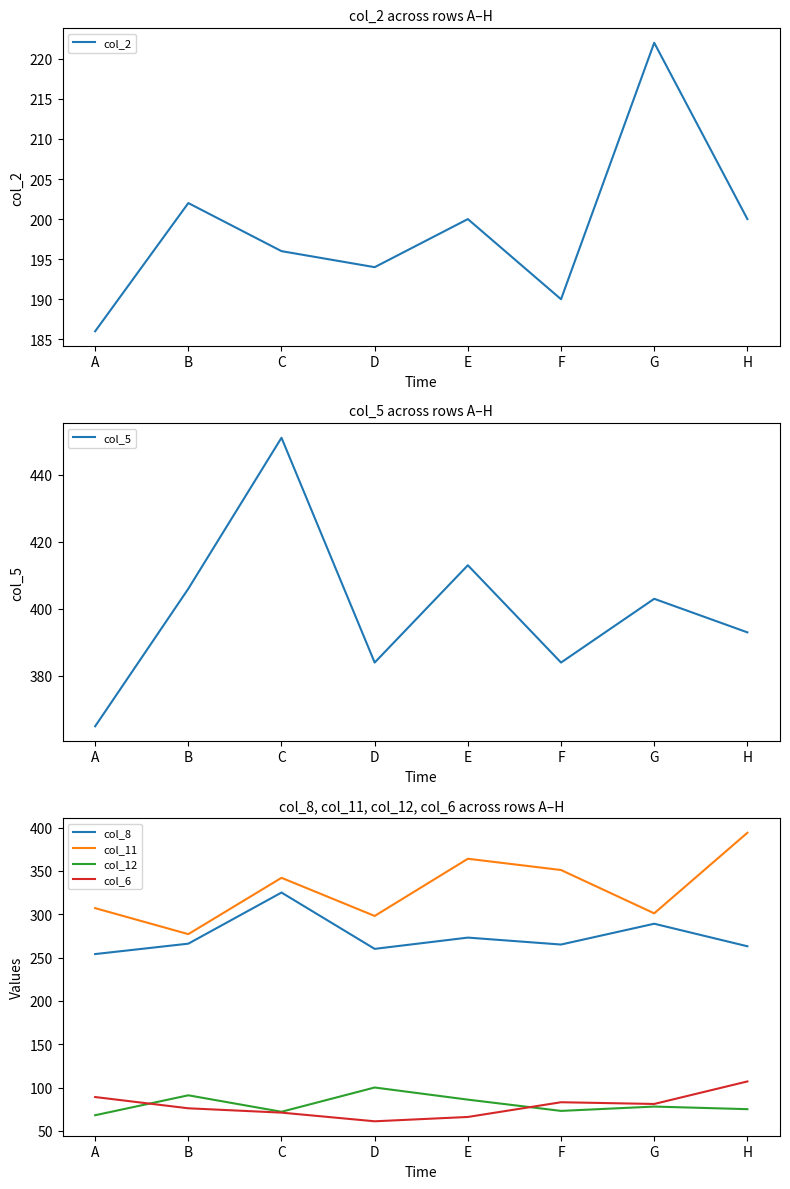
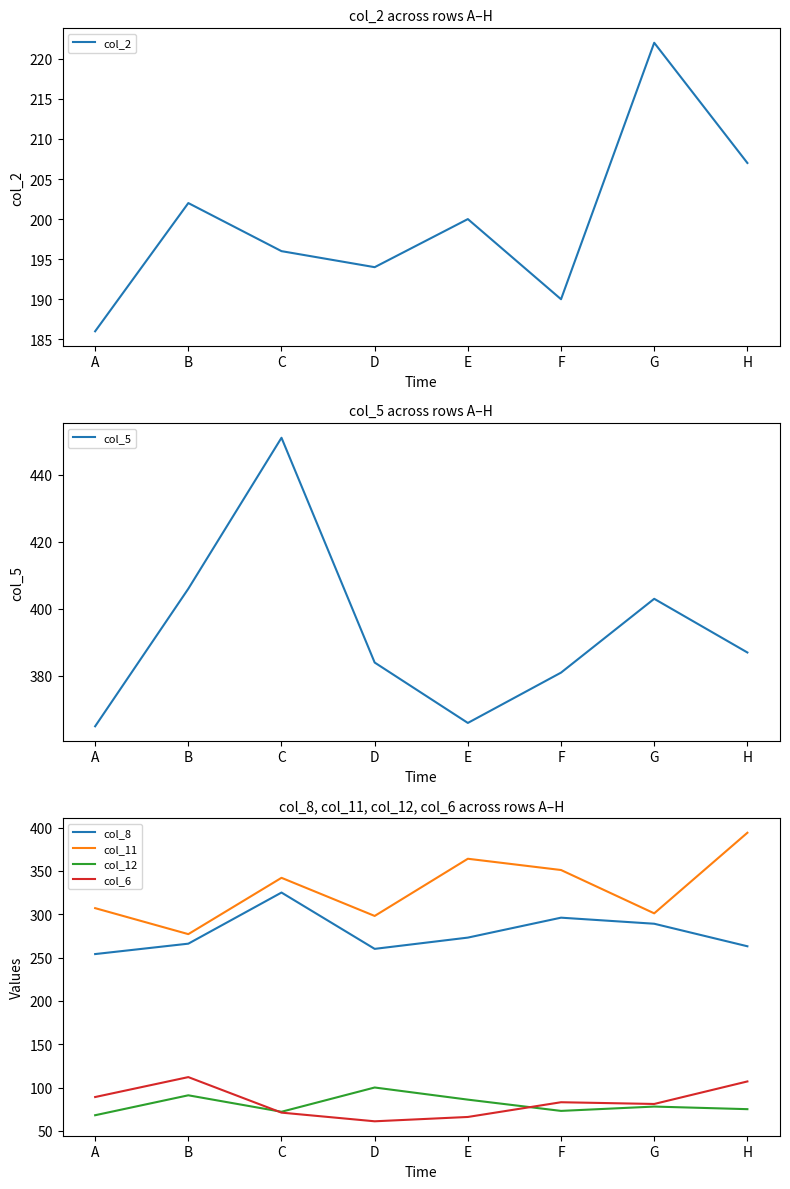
  {
    "col_2 across rows A–H": {
      "A": 186,
      "B": 202,
      "C": 196,
      "D": 194,
      "E": 200,
      "F": 190,
      "G": 222,
-     "H": 200
+     "H": 207
    },
    "col_5 across rows A–H": {
      "A": 365,
      "B": 406,
      "C": 451,
      "D": 384,
-     "E": 413,
-     "F": 384,
+     "E": 366,
+     "F": 381,
      "G": 403,
-     "H": 393
+     "H": 387
    },
    "col_8, col_11, col_12, col_6 across rows A–H": {
      "col_8": {
        "A": 250,
        "B": 270,
        "C": 330,
        "D": 260,
        "E": 270,
-       "F": 270,
+       "F": 300,
        "G": 290,
        "H": 260
      },
      "col_11": {
        "A": 310,
        "B": 280,
        "C": 340,
        "D": 300,
        "E": 360,
        "F": 350,
        "G": 300,
        "H": 390
      },
      "col_12": {
        "A": 70,
        "B": 90,
        "D": 100,
        "E": 90,
        "F": 70,
        "G": 80,
        "H": 80
      },
      "col_6": {
        "A": 90,
-       "B": 80,
+       "B": 110,
        "D": 60,
        "E": 70,
        "F": 80,
        "G": 80,
        "H": 110
      }
    }
  }
